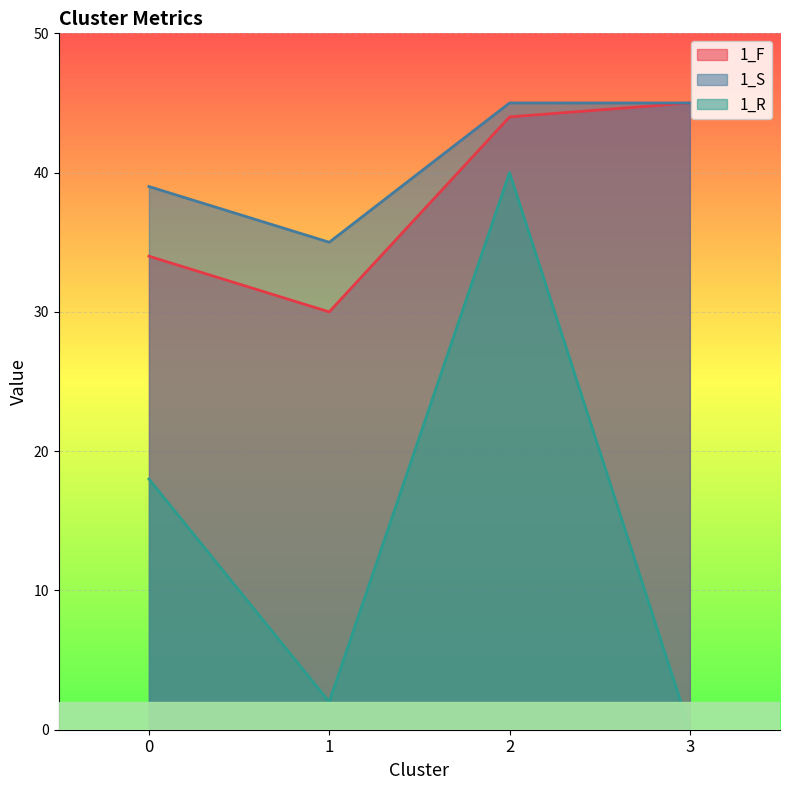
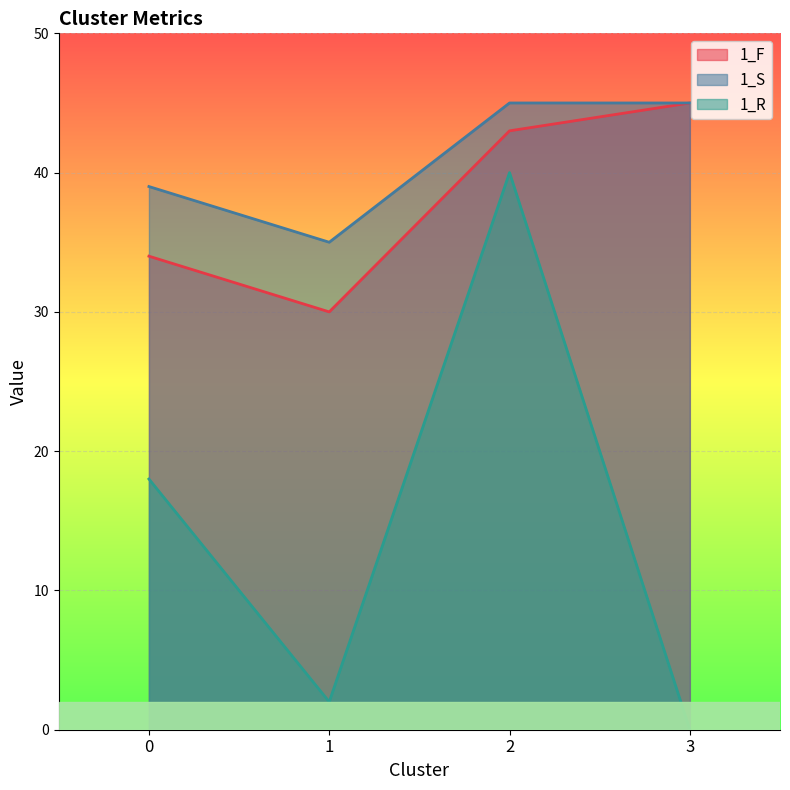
  {
    "1_F": {
      "0": 34,
      "1": 30,
-     "2": 44
+     "2": 43
    }
  }
